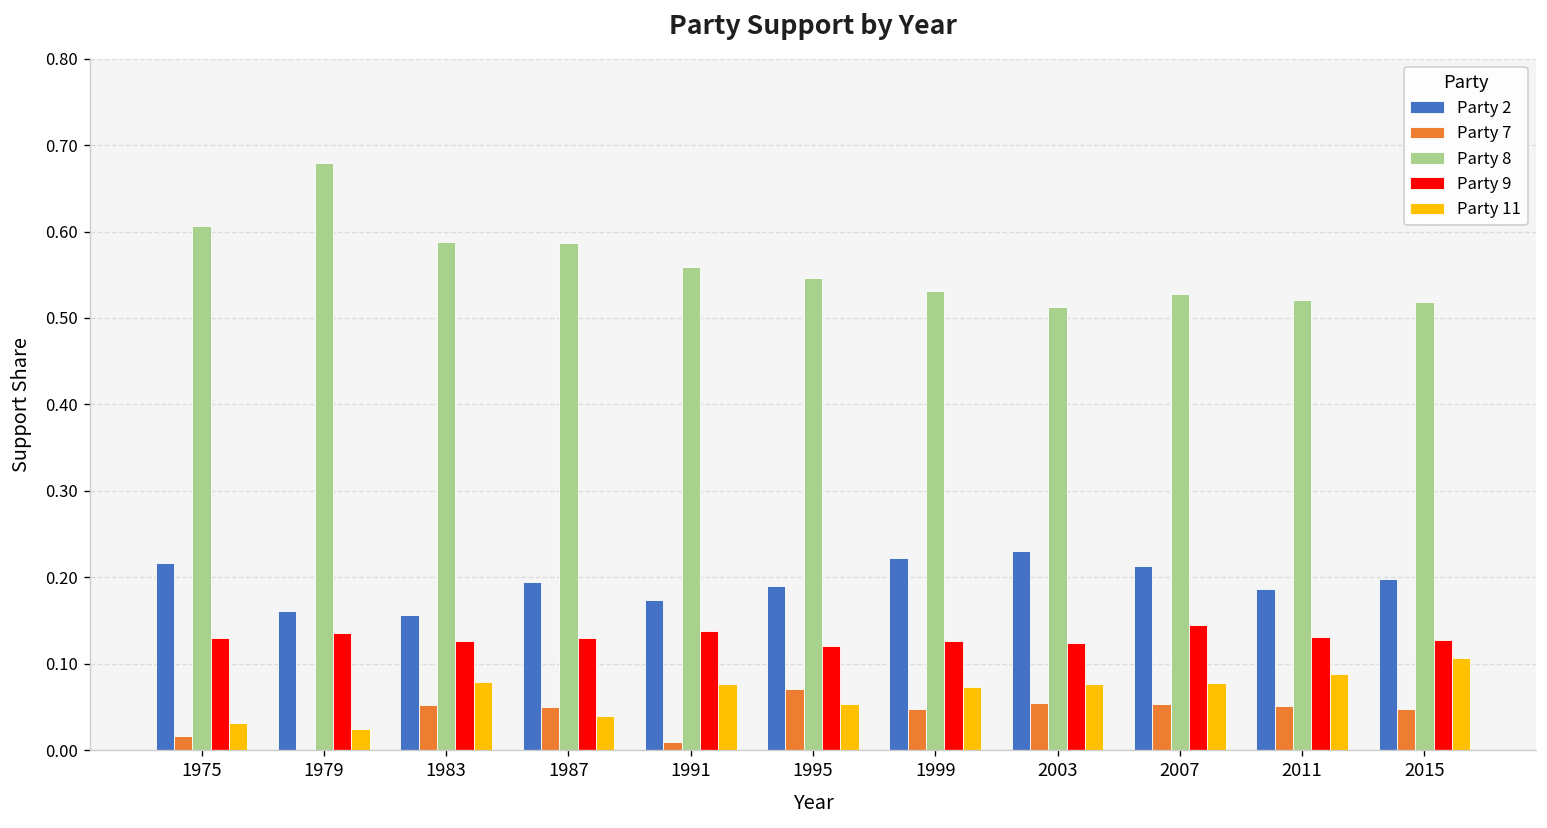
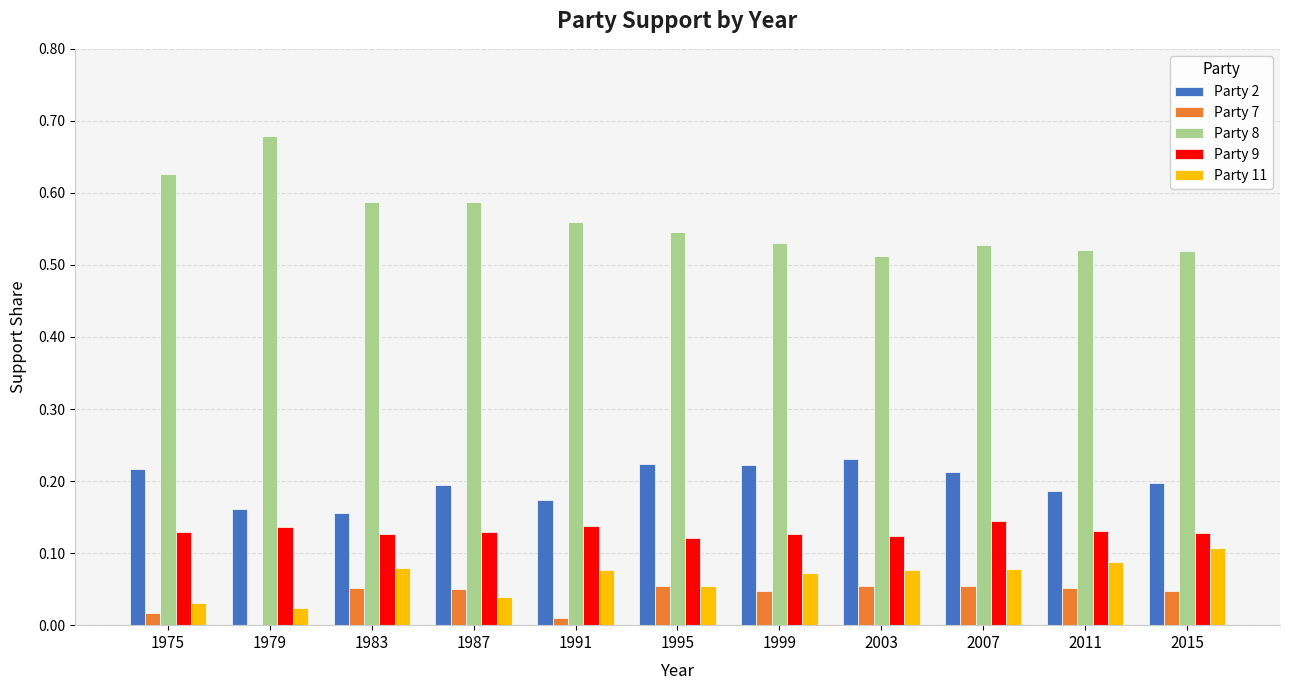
  {
    "Party 2": {
      "1975": 0.22,
      "1979": 0.16,
      "1983": 0.16,
      "1987": 0.19,
      "1991": 0.17,
-     "1995": 0.19,
+     "1995": 0.22,
      "1999": 0.22,
      "2003": 0.23,
      "2007": 0.21,
      "2011": 0.19,
      "2015": 0.20
    },
    "Party 7": {
      "1975": 0.02,
      "1979": 0.00,
      "1983": 0.05,
      "1987": 0.05,
      "1991": 0.01,
-     "1995": 0.07,
+     "1995": 0.06,
      "1999": 0.05,
      "2003": 0.06,
      "2007": 0.05,
      "2011": 0.05,
      "2015": 0.05
    },
    "Party 8": {
-     "1975": 0.61,
+     "1975": 0.63,
      "1979": 0.68,
      "1983": 0.59,
      "1987": 0.59,
      "1991": 0.56,
      "1995": 0.55,
      "1999": 0.53,
      "2003": 0.51,
      "2007": 0.53,
      "2011": 0.52,
      "2015": 0.52
    },
    "Party 9": {
      "1975": 0.13,
      "1979": 0.14,
      "1983": 0.13,
      "1987": 0.13,
      "1991": 0.14,
      "1995": 0.12,
      "1999": 0.13,
      "2003": 0.12,
      "2007": 0.15,
      "2011": 0.13,
      "2015": 0.13
    },
    "Party 11": {
      "1975": 0.03,
      "1979": 0.02,
      "1983": 0.08,
      "1987": 0.04,
      "1991": 0.08,
      "1995": 0.05,
      "1999": 0.07,
      "2003": 0.08,
      "2007": 0.08,
      "2011": 0.09,
      "2015": 0.11
    }
  }
